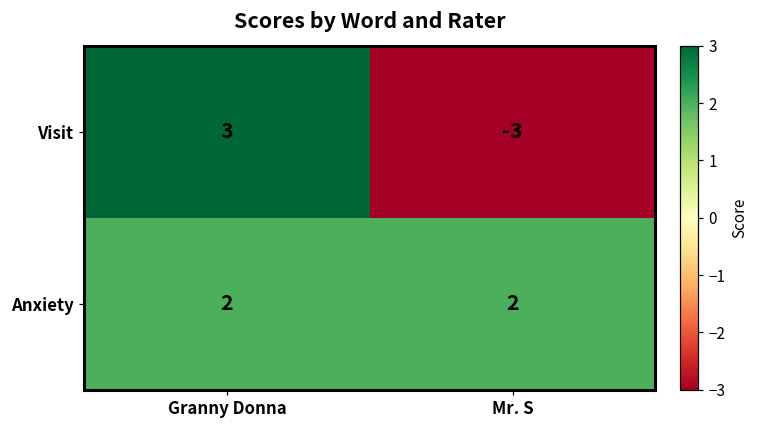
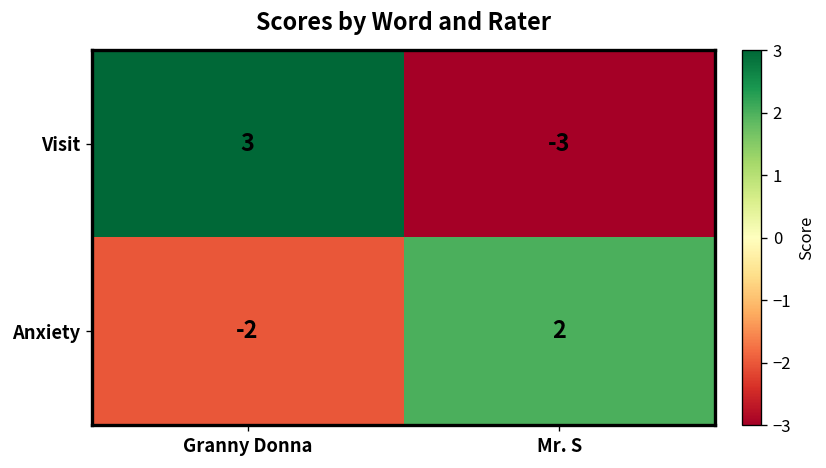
  {
    "Visit": {
      "Granny Donna": 3,
      "Mr. S": -3
    },
    "Anxiety": {
-     "Granny Donna": 2,
+     "Granny Donna": -2,
      "Mr. S": 2
    }
  }
